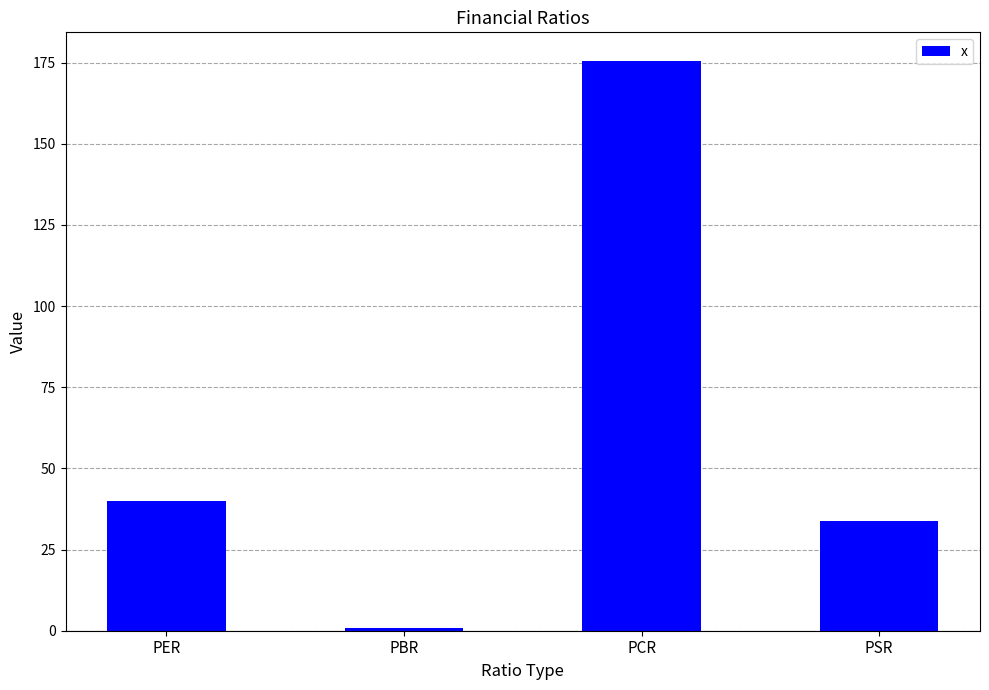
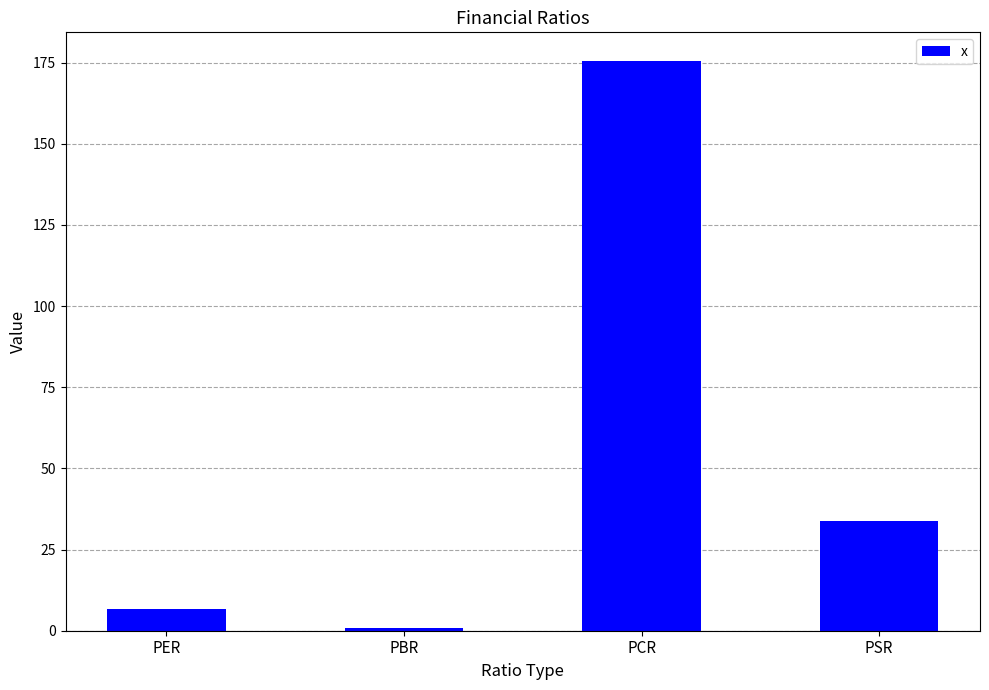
  {
-   "PER": 40,
+   "PER": 7,
    "PBR": 1,
    "PCR": 176,
    "PSR": 34
  }
